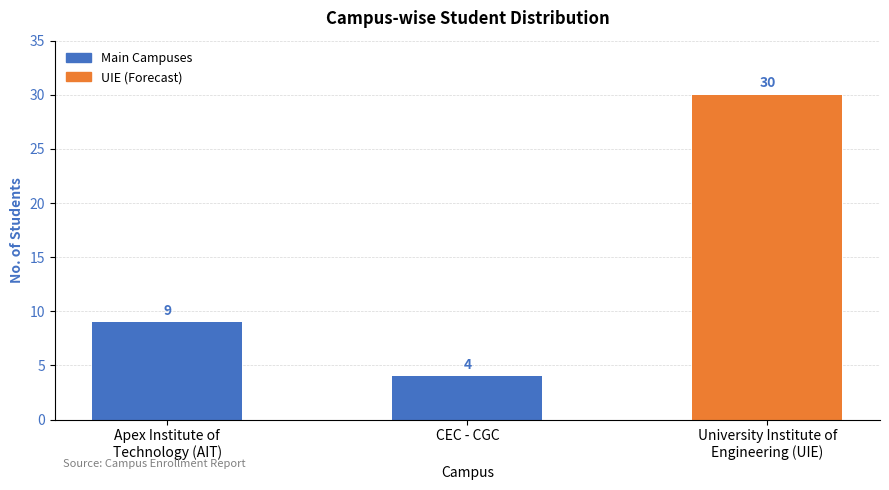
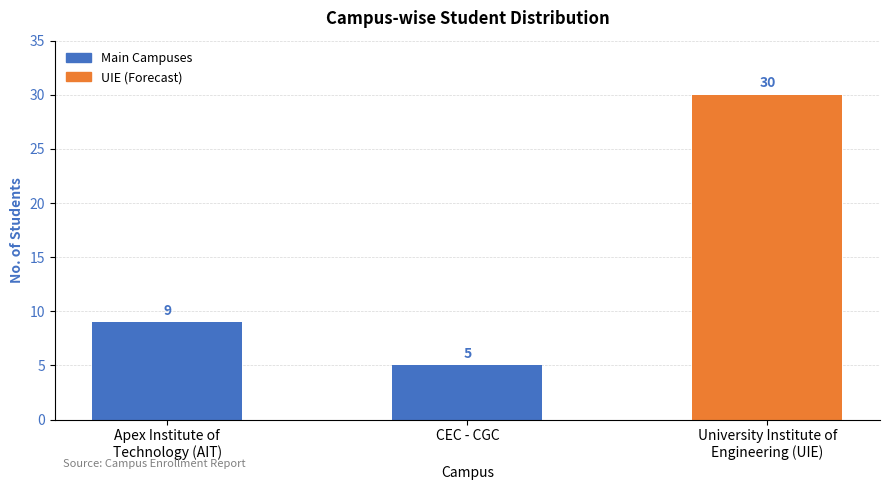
  {
    "Apex Institute of Technology (AIT)": 9,
-   "CEC - CGC": 4,
+   "CEC - CGC": 5,
    "University Institute of Engineering (UIE)": 30
  }
